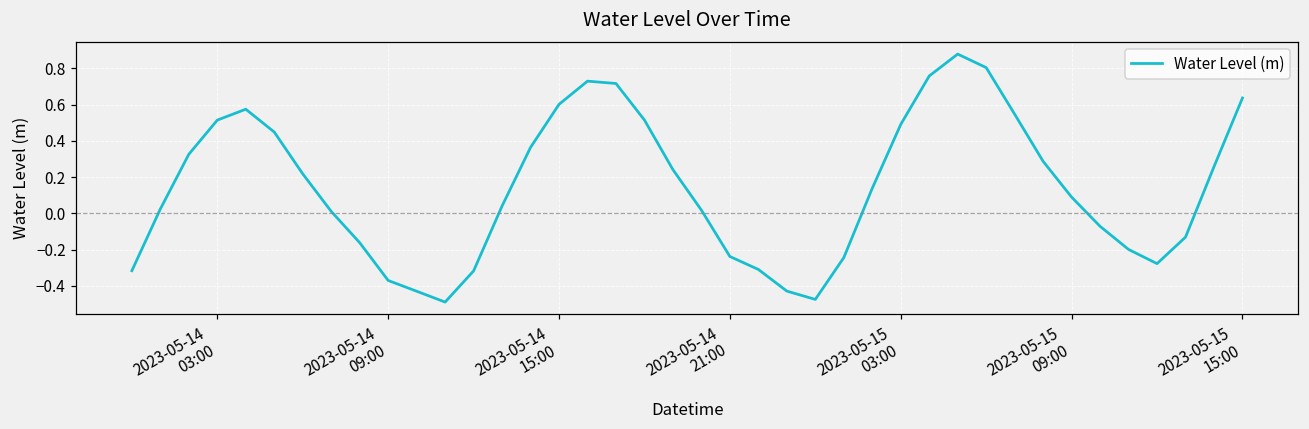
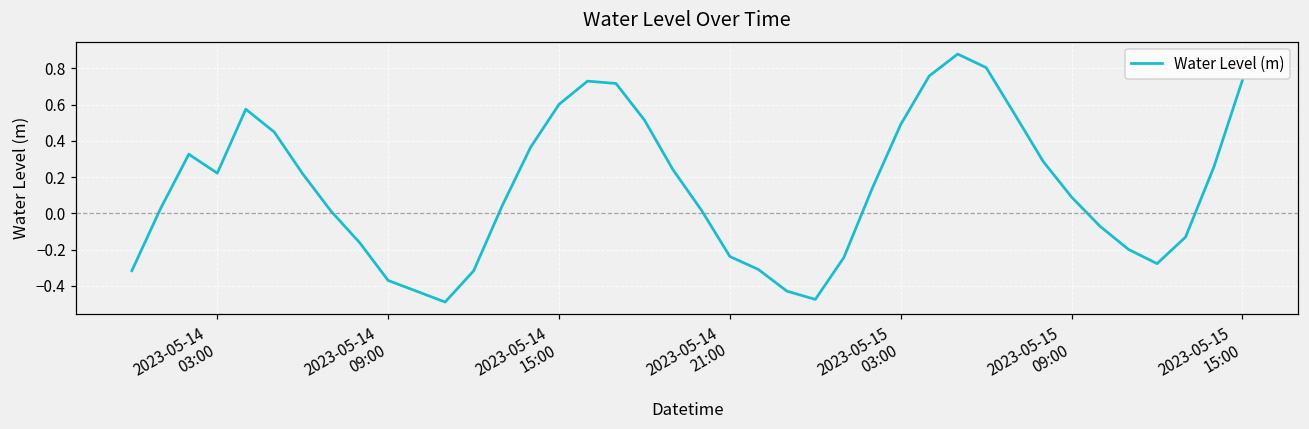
  {
-   "2023-05-14 03:00": 0.51,
+   "2023-05-14 03:00": 0.22,
    "2023-05-14 09:00": -0.37,
    "2023-05-14 15:00": 0.60,
    "2023-05-14 21:00": -0.24,
    "2023-05-15 03:00": 0.49,
    "2023-05-15 09:00": 0.09,
-   "2023-05-15 15:00": 0.64
+   "2023-05-15 15:00": 0.74
  }
